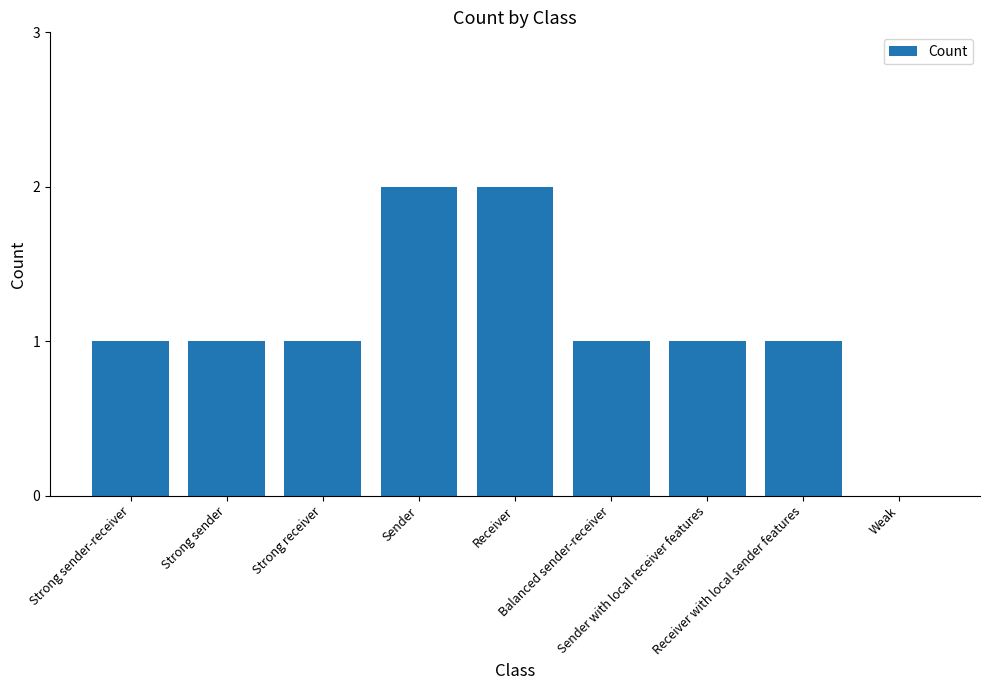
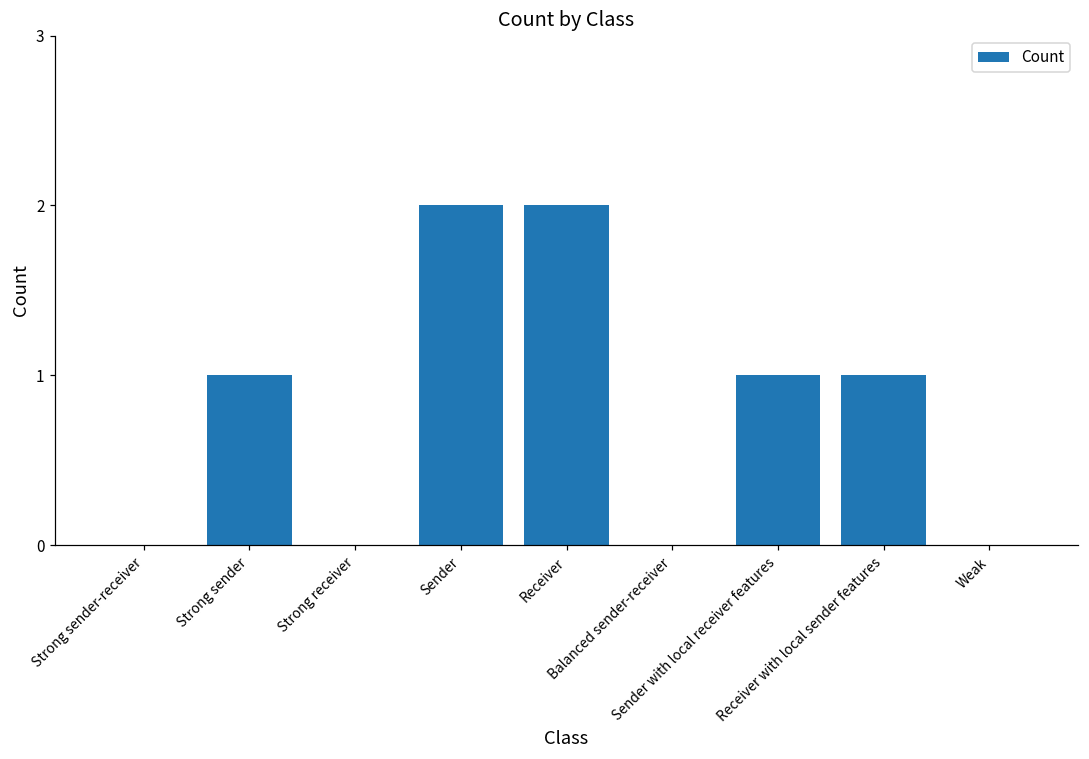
  {
-   "Strong sender-receiver": 1,
+   "Strong sender-receiver": 0,
    "Strong sender": 1,
-   "Strong receiver": 1,
+   "Strong receiver": 0,
    "Sender": 2,
    "Receiver": 2,
-   "Balanced sender-receiver": 1,
+   "Balanced sender-receiver": 0,
    "Sender with local receiver features": 1,
    "Receiver with local sender features": 1,
    "Weak": 0
  }
